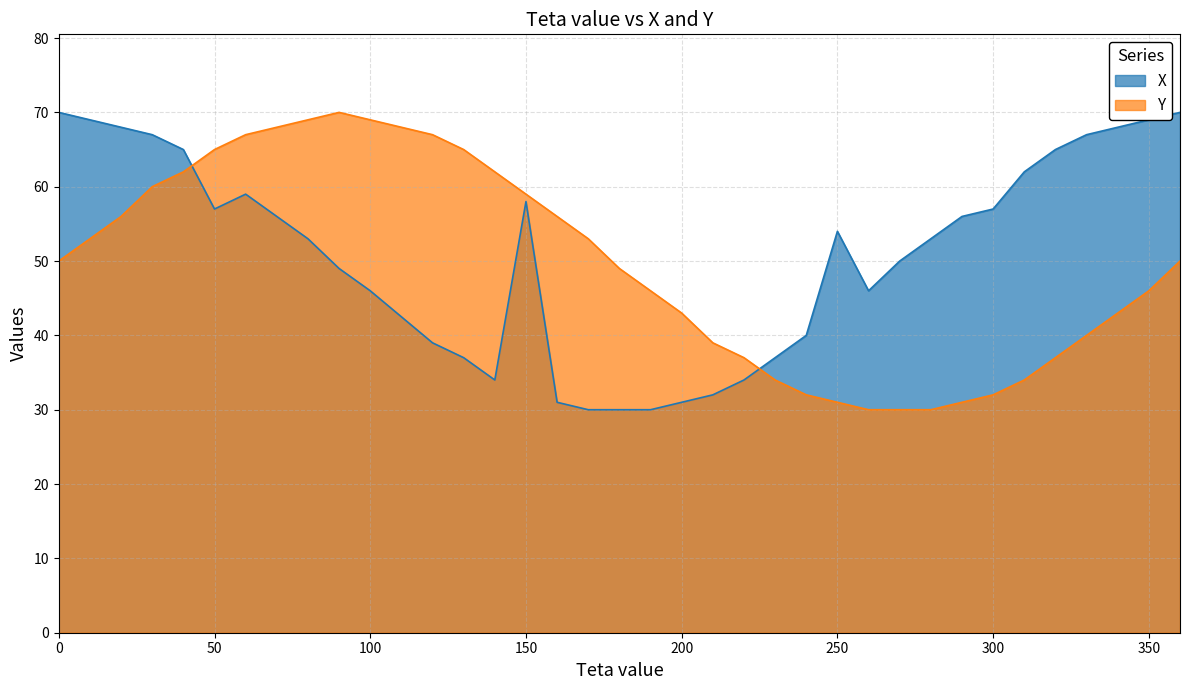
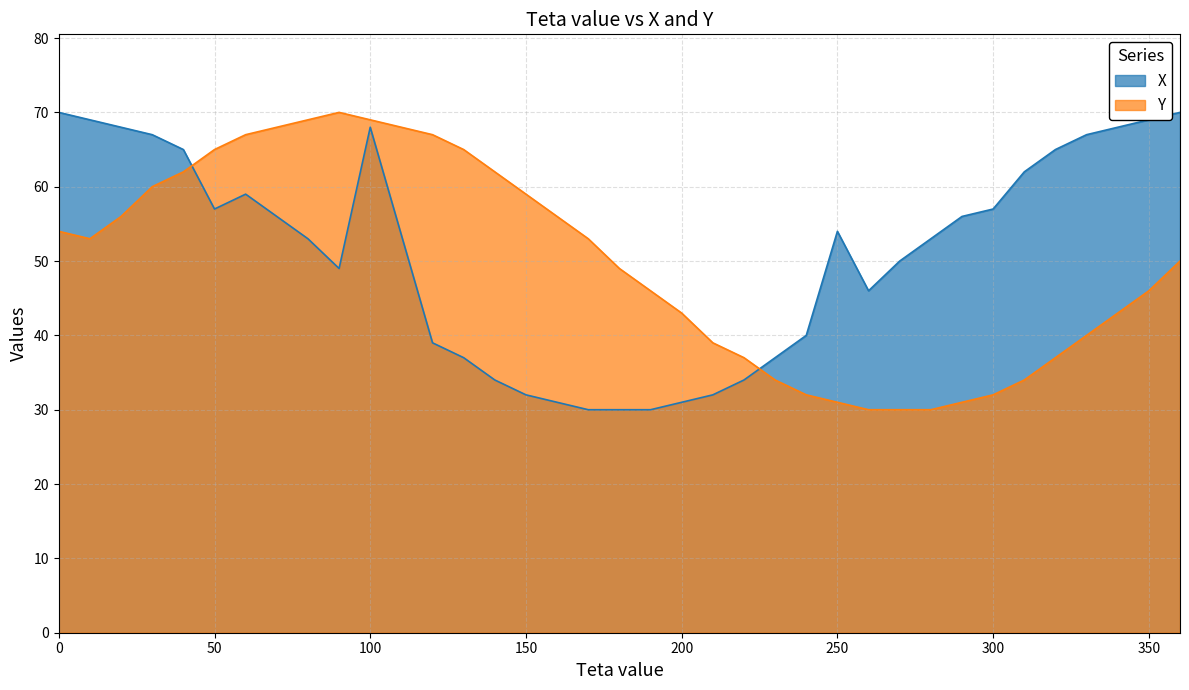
  {
    "X": {
      "0": 70,
      "50": 57,
-     "100": 46,
-     "150": 58,
+     "100": 68,
+     "150": 32,
      "200": 31,
      "250": 54,
      "300": 57
    },
    "Y": {
-     "0": 50,
+     "0": 54,
      "50": 65,
      "100": 69,
      "150": 59,
      "200": 43,
      "250": 31,
      "300": 32,
      "350": 46
    }
  }
